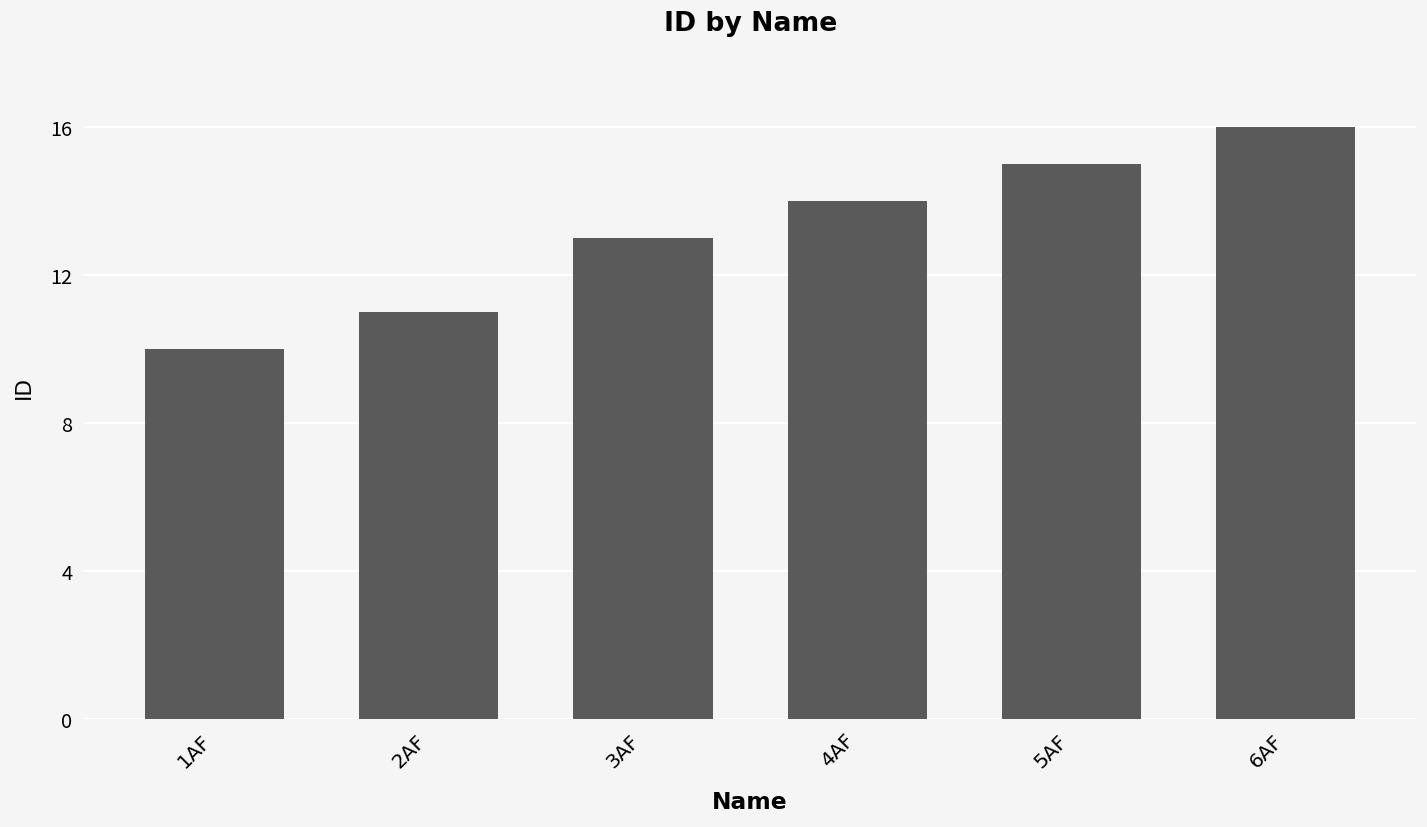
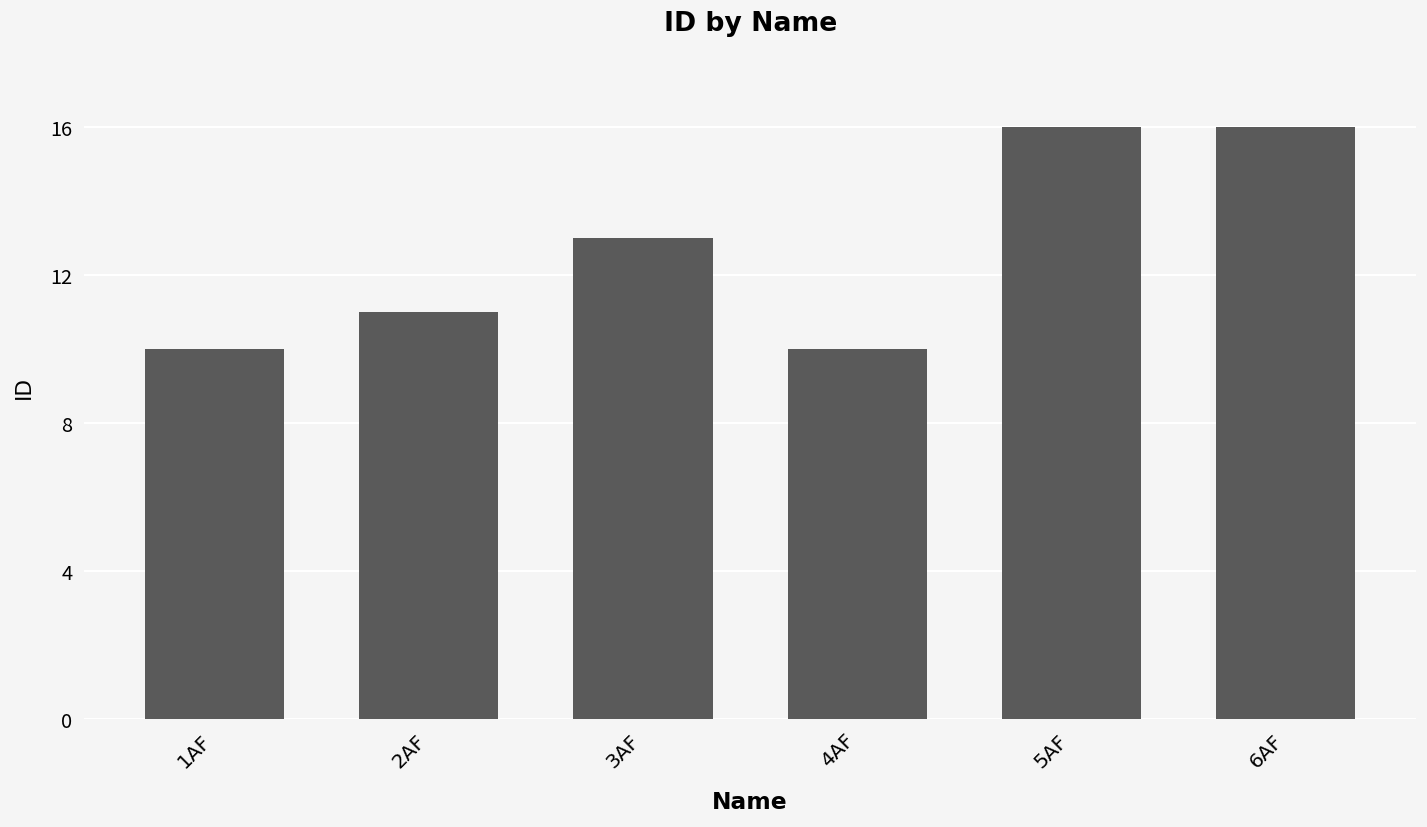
  {
    "1AF": 10,
    "2AF": 11,
    "3AF": 13,
-   "4AF": 14,
-   "5AF": 15,
+   "4AF": 10,
+   "5AF": 16,
    "6AF": 16
  }
